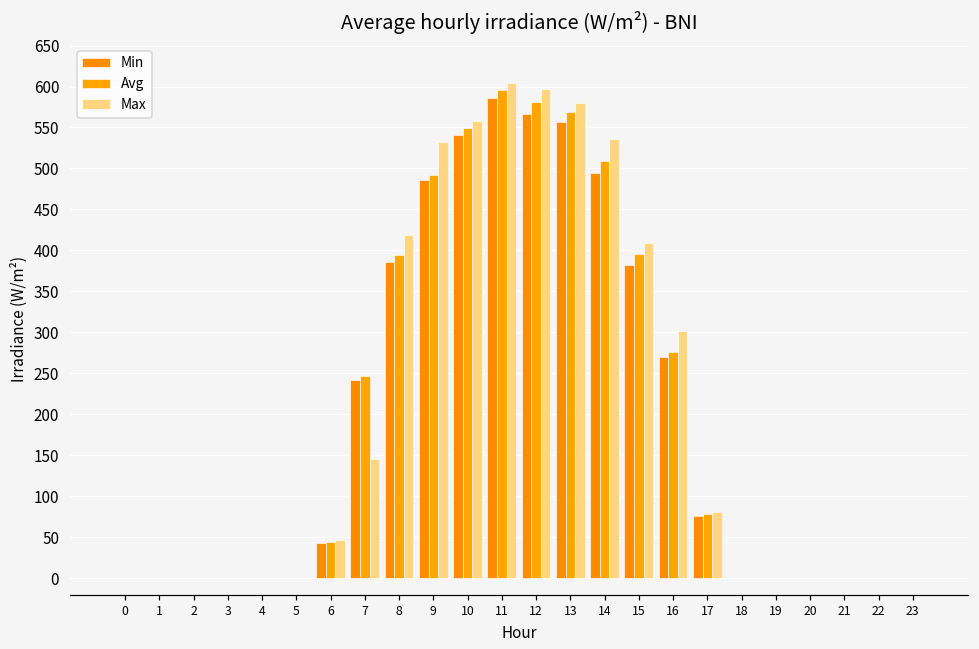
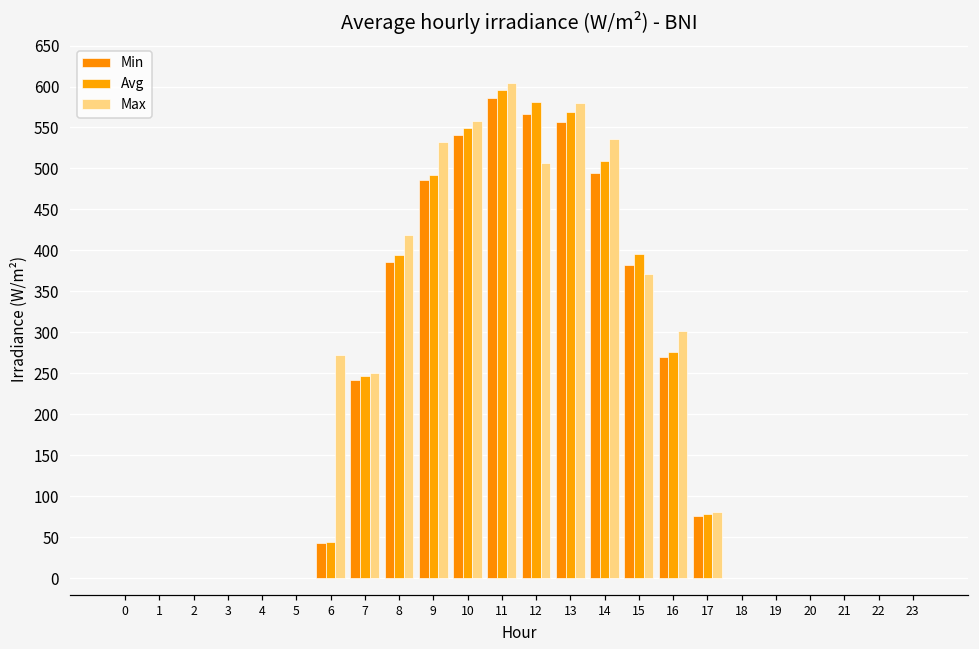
  {
    "Max": {
-     "6": 50,
-     "7": 150,
+     "6": 270,
+     "7": 250,
      "8": 420,
      "9": 530,
      "10": 560,
      "11": 600,
-     "12": 600,
+     "12": 510,
      "13": 580,
      "14": 540,
-     "15": 410,
+     "15": 370,
      "16": 300,
      "17": 80
    }
  }
